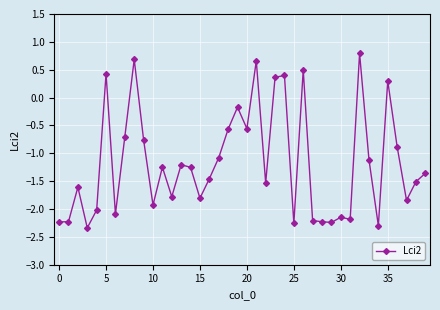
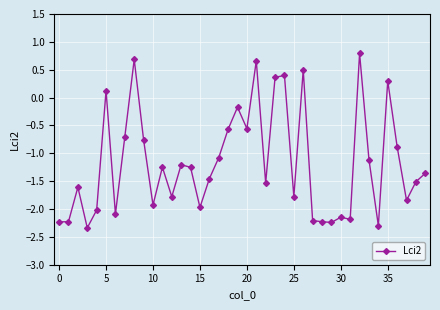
  {
    "0": -2.2,
-   "5": 0.4,
+   "5": 0.1,
    "10": -1.9,
-   "15": -1.8,
+   "15": -2.0,
    "20": -0.6,
-   "25": -2.3,
+   "25": -1.8,
    "30": -2.1,
    "35": 0.3
  }
